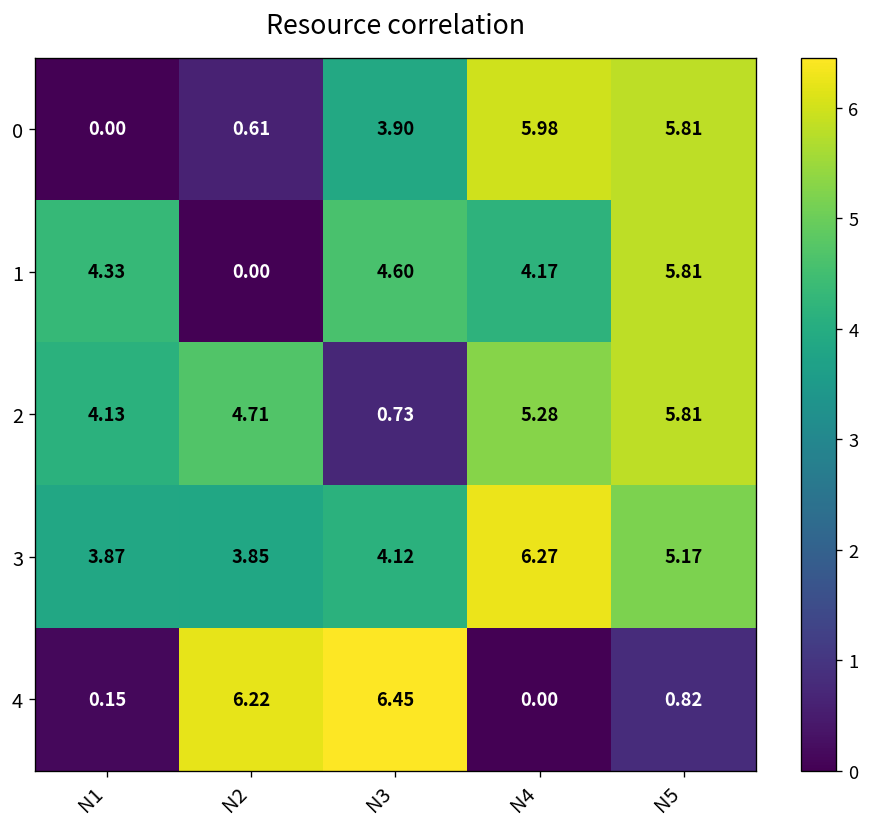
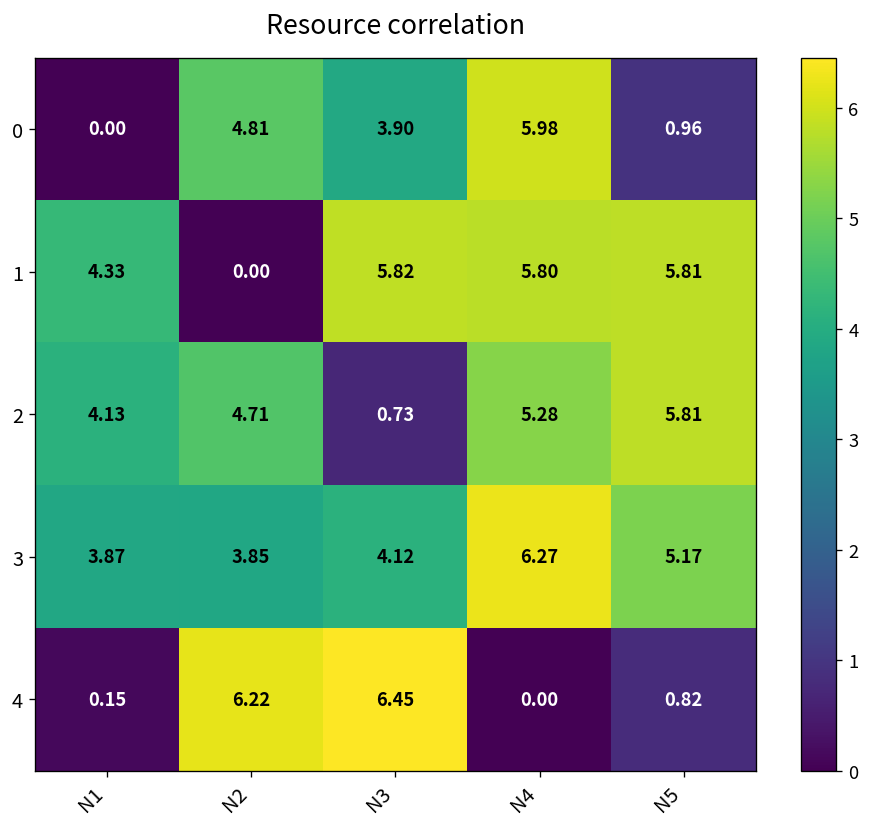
  {
    "0": {
      "N1": 0.00,
-     "N2": 0.61,
+     "N2": 4.81,
      "N3": 3.90,
      "N4": 5.98,
-     "N5": 5.81
+     "N5": 0.96
    },
    "1": {
      "N1": 4.33,
      "N2": 0.00,
-     "N3": 4.60,
-     "N4": 4.17,
+     "N3": 5.82,
+     "N4": 5.80,
      "N5": 5.81
    },
    "2": {
      "N1": 4.13,
      "N2": 4.71,
      "N3": 0.73,
      "N4": 5.28,
      "N5": 5.81
    },
    "3": {
      "N1": 3.87,
      "N2": 3.85,
      "N3": 4.12,
      "N4": 6.27,
      "N5": 5.17
    },
    "4": {
      "N1": 0.15,
      "N2": 6.22,
      "N3": 6.45,
      "N4": 0.00,
      "N5": 0.82
    }
  }
